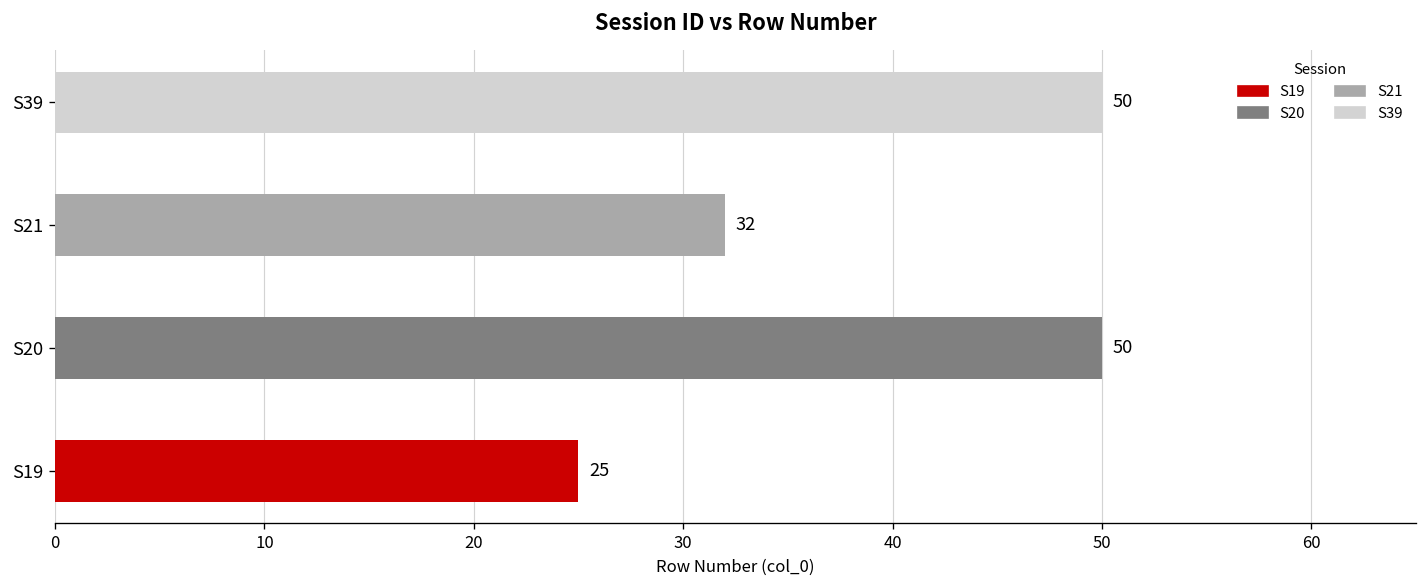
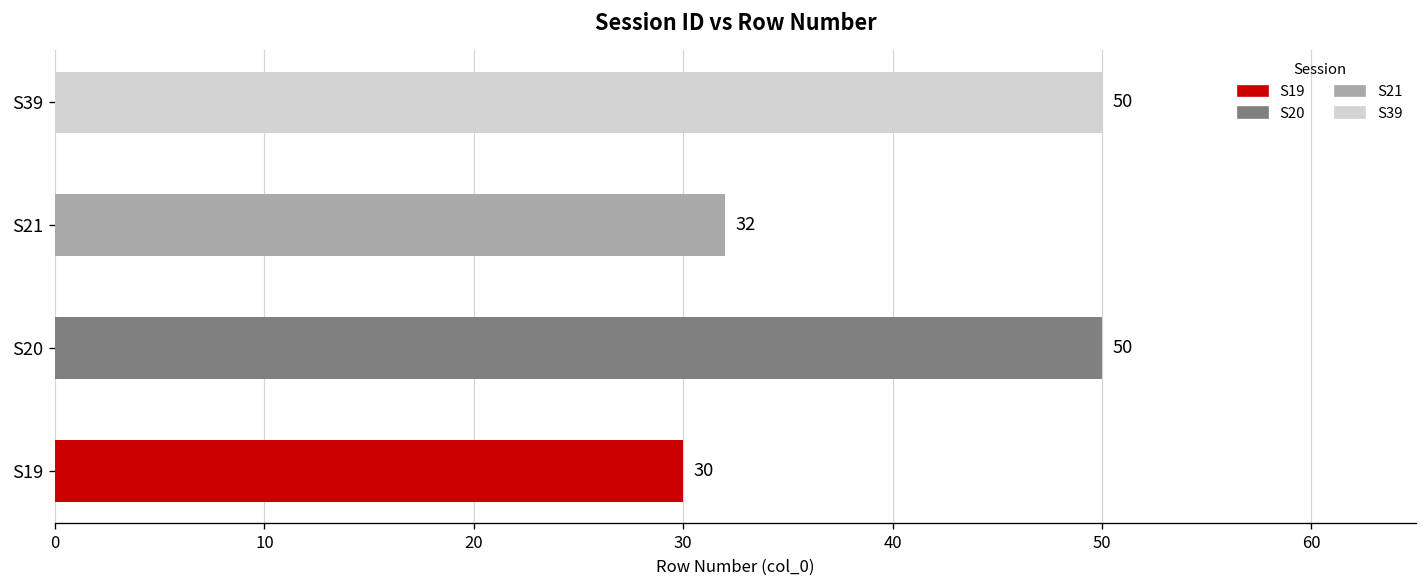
  {
    "S39": 50,
    "S21": 32,
    "S20": 50,
-   "S19": 25
+   "S19": 30
  }
